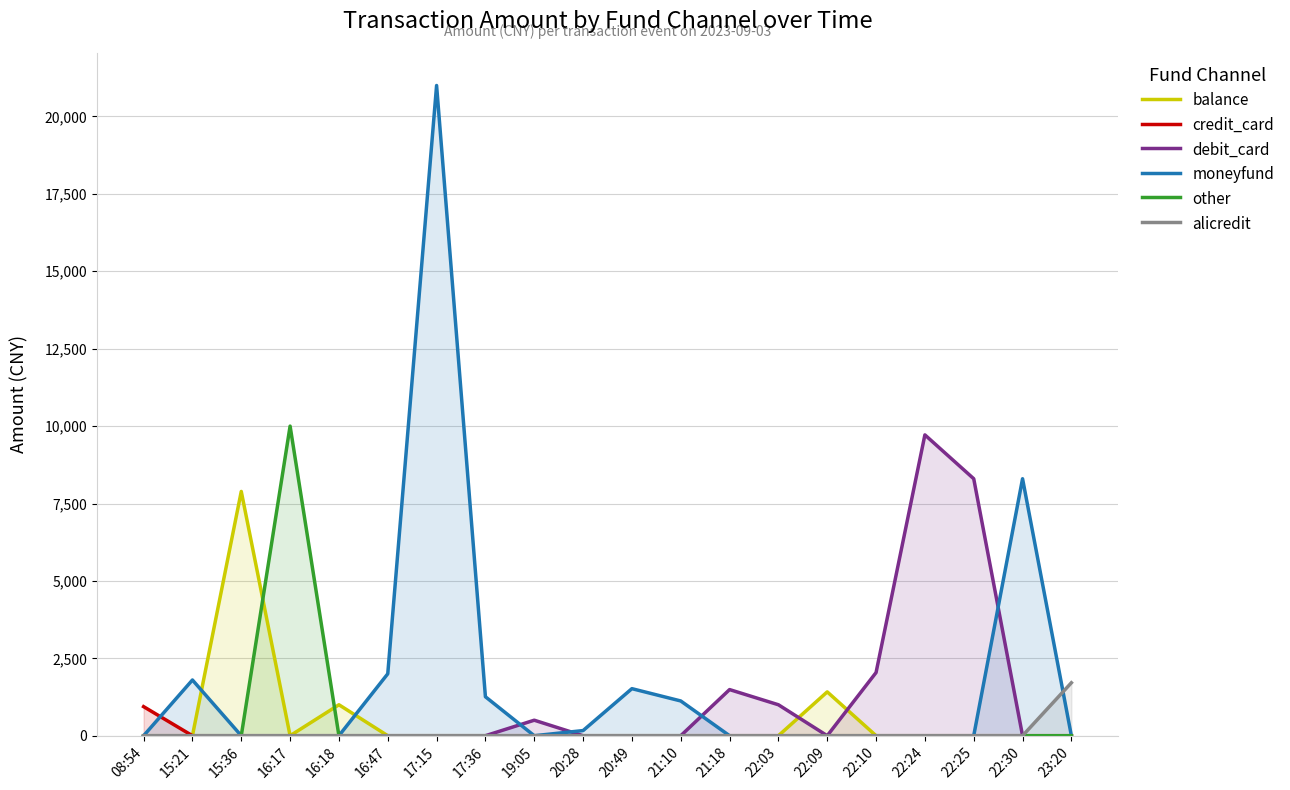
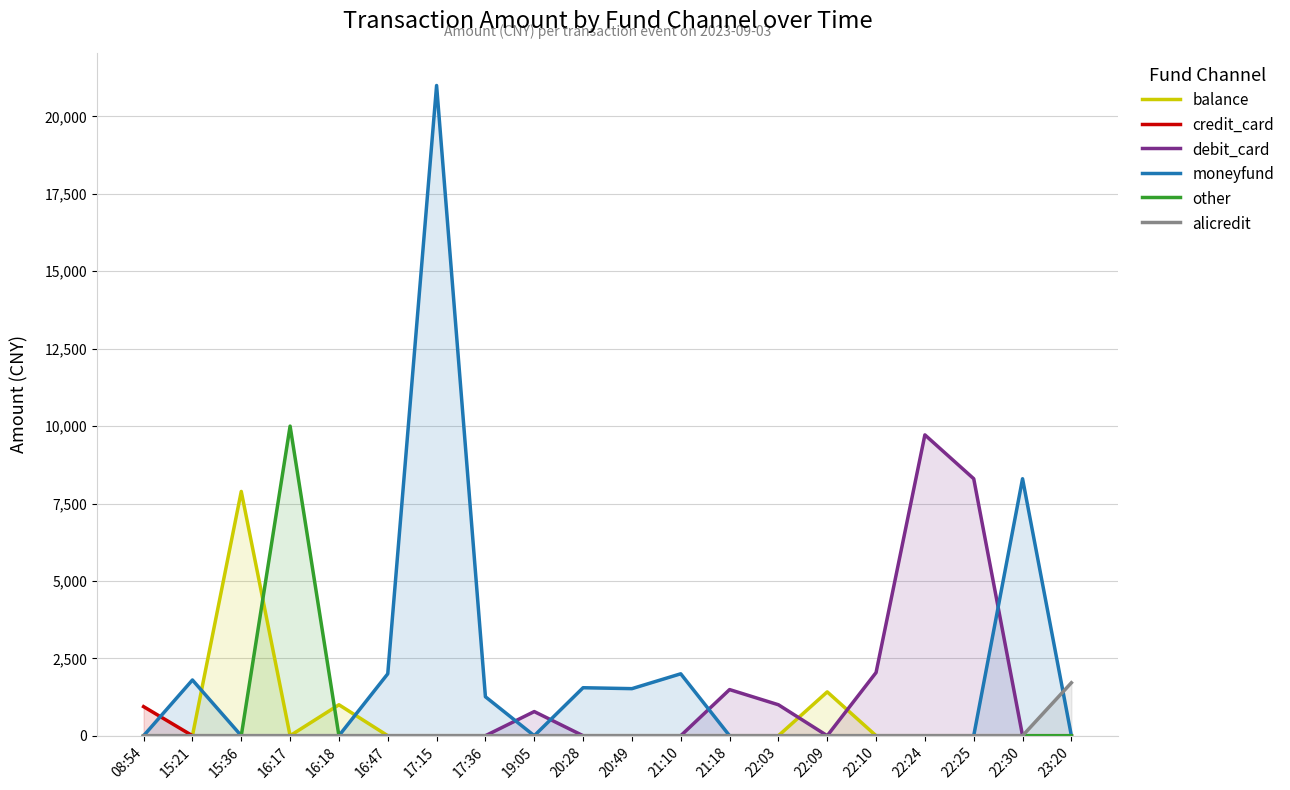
  {
    "balance": {
      "15:36": "7,900",
      "16:18": "1,000",
      "22:09": "1,400"
    },
    "credit_card": {
      "08:54": "900"
    },
    "debit_card": {
-     "19:05": "500",
+     "19:05": "800",
      "21:18": "1,500",
      "22:03": "1,000",
      "22:10": "2,000",
      "22:24": "9,700",
      "22:25": "8,300"
    },
    "moneyfund": {
      "15:21": "1,800",
      "16:47": "2,000",
      "17:15": "21,000",
      "17:36": "1,300",
-     "20:28": "200",
+     "20:28": "1,600",
      "20:49": "1,500",
-     "21:10": "1,100",
+     "21:10": "2,000",
      "22:30": "8,300"
    },
    "other": {
      "16:17": "10,000"
    },
    "alicredit": {
      "23:20": "1,700"
    }
  }
